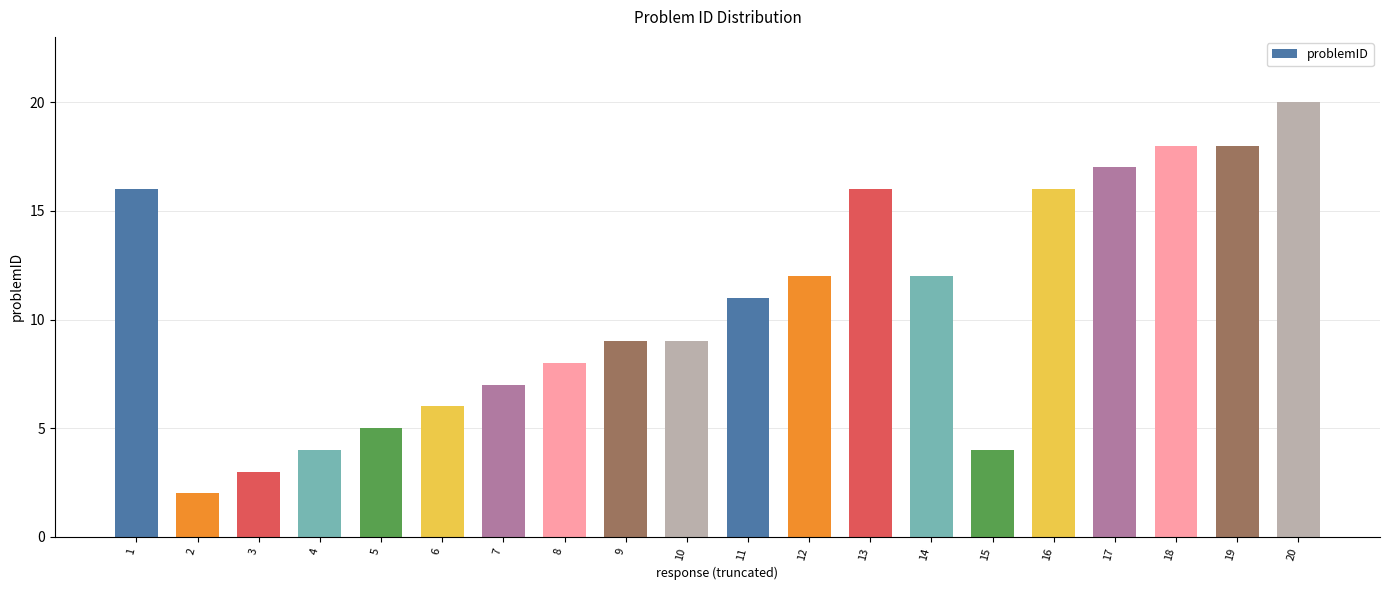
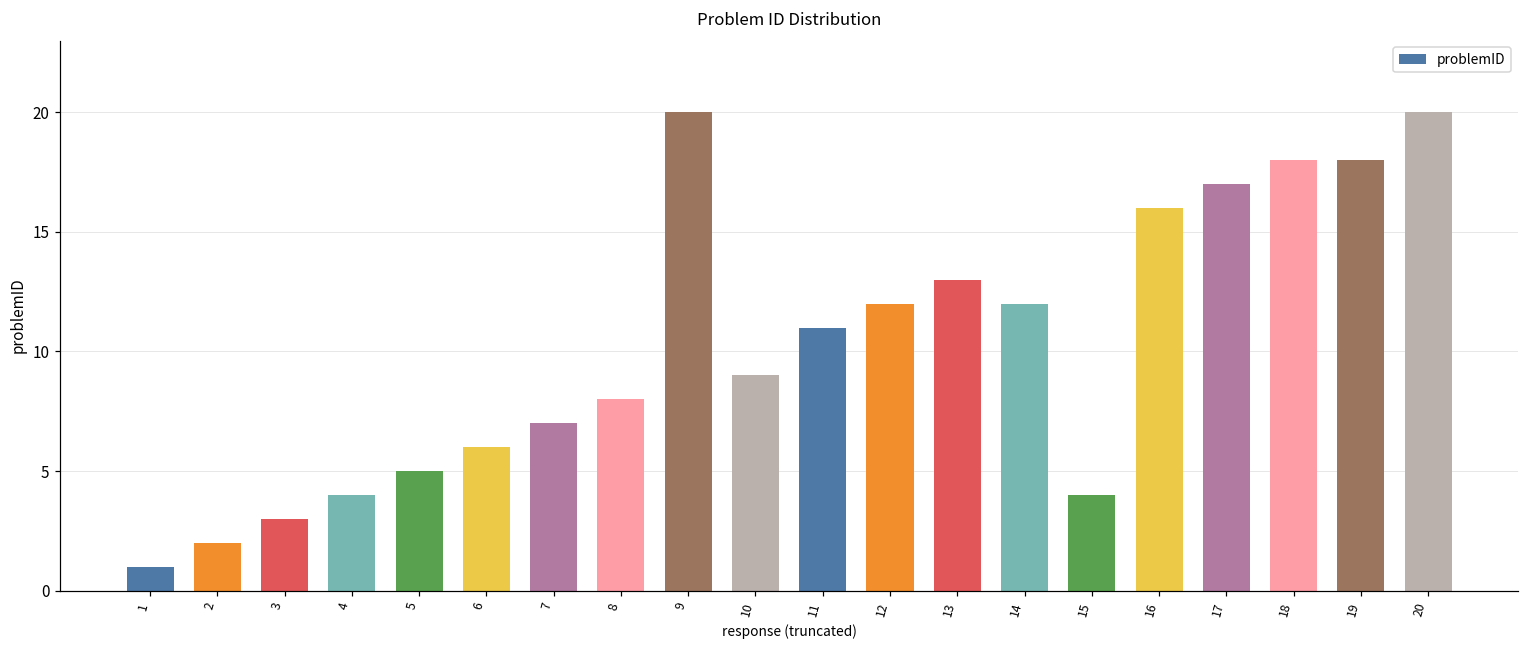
  {
-   "1": 16,
+   "1": 1,
    "2": 2,
    "3": 3,
    "4": 4,
    "5": 5,
    "6": 6,
    "7": 7,
    "8": 8,
-   "9": 9,
+   "9": 20,
    "10": 9,
    "11": 11,
    "12": 12,
-   "13": 16,
+   "13": 13,
    "14": 12,
    "15": 4,
    "16": 16,
    "17": 17,
    "18": 18,
    "19": 18,
    "20": 20
  }
